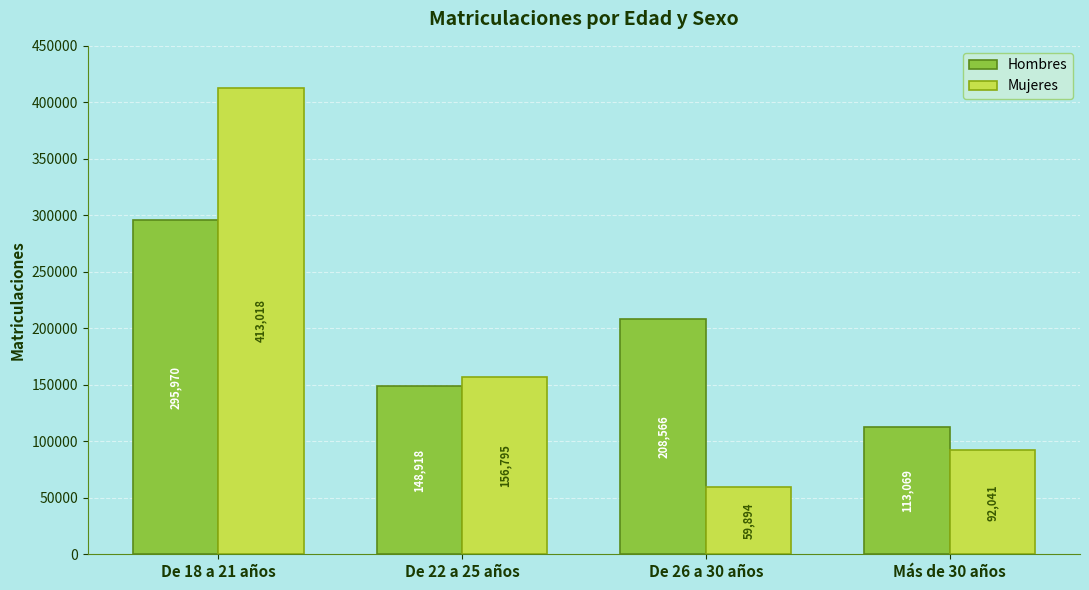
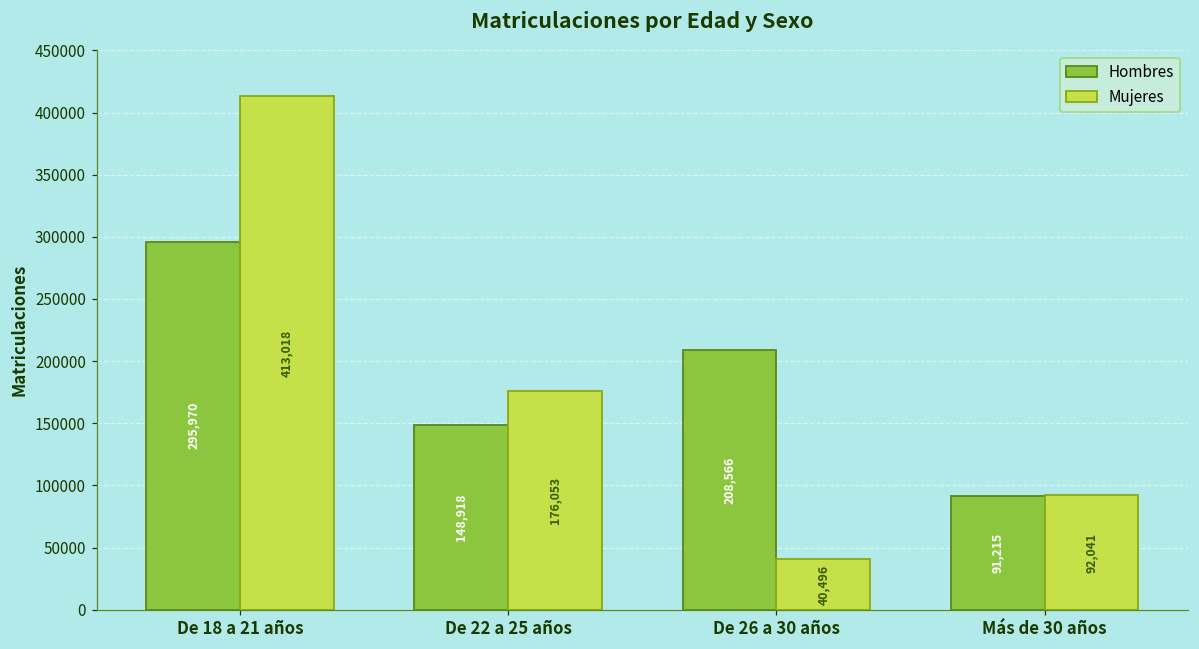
  {
    "Hombres": {
      "De 18 a 21 años": "295,970",
      "De 22 a 25 años": "148,918",
      "De 26 a 30 años": "208,566",
-     "Más de 30 años": "113,069"
+     "Más de 30 años": "91,215"
    },
    "Mujeres": {
      "De 18 a 21 años": "413,018",
-     "De 22 a 25 años": "156,795",
-     "De 26 a 30 años": "59,894",
+     "De 22 a 25 años": "176,053",
+     "De 26 a 30 años": "40,496",
      "Más de 30 años": "92,041"
    }
  }
